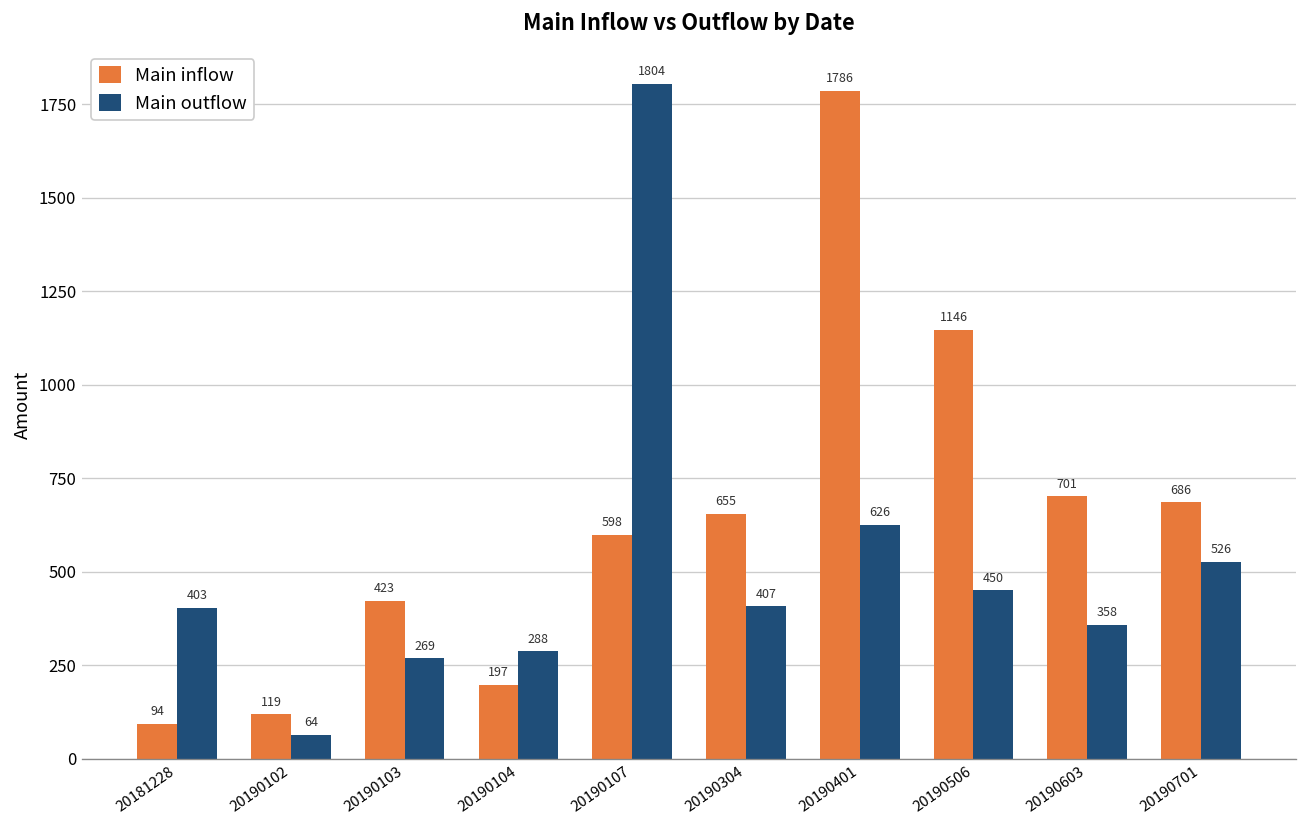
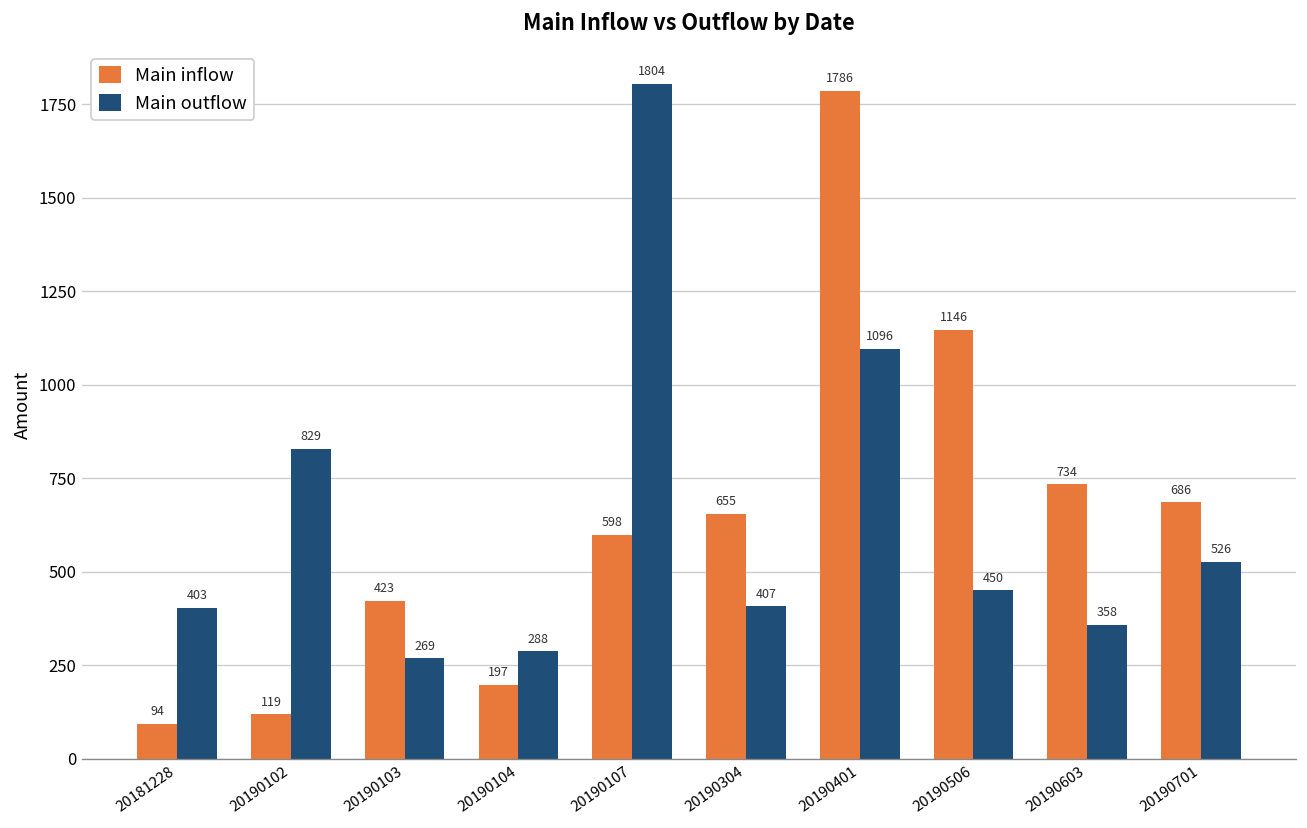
  {
    "Main inflow": {
      "20181228": 94,
      "20190102": 119,
      "20190103": 423,
      "20190104": 197,
      "20190107": 598,
      "20190304": 655,
      "20190401": 1786,
      "20190506": 1146,
-     "20190603": 701,
+     "20190603": 734,
      "20190701": 686
    },
    "Main outflow": {
      "20181228": 403,
-     "20190102": 64,
+     "20190102": 829,
      "20190103": 269,
      "20190104": 288,
      "20190107": 1804,
      "20190304": 407,
-     "20190401": 626,
+     "20190401": 1096,
      "20190506": 450,
      "20190603": 358,
      "20190701": 526
    }
  }
